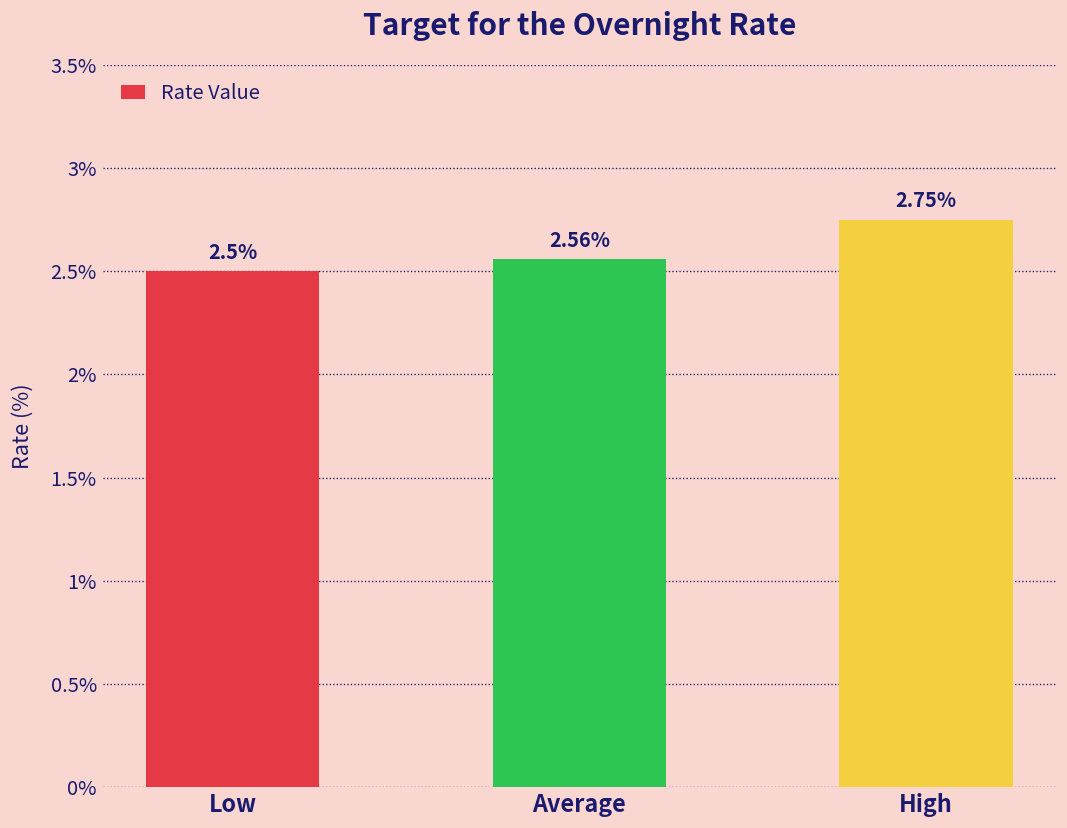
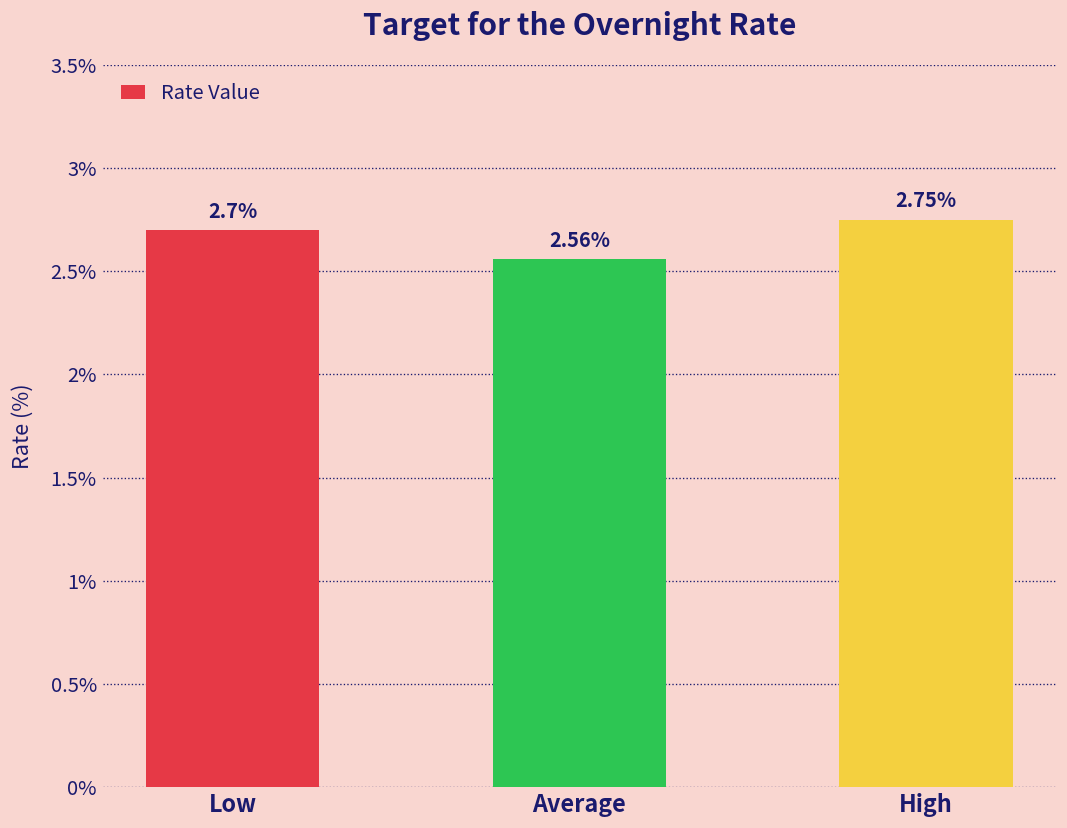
  {
-   "Low": "2.5%",
+   "Low": "2.7%",
    "Average": "2.56%",
    "High": "2.75%"
  }
